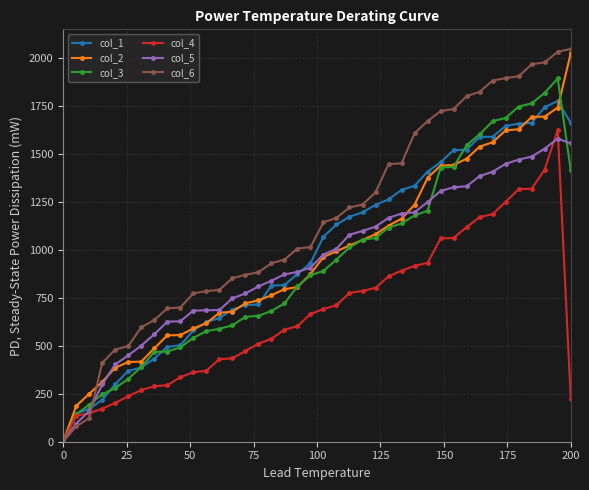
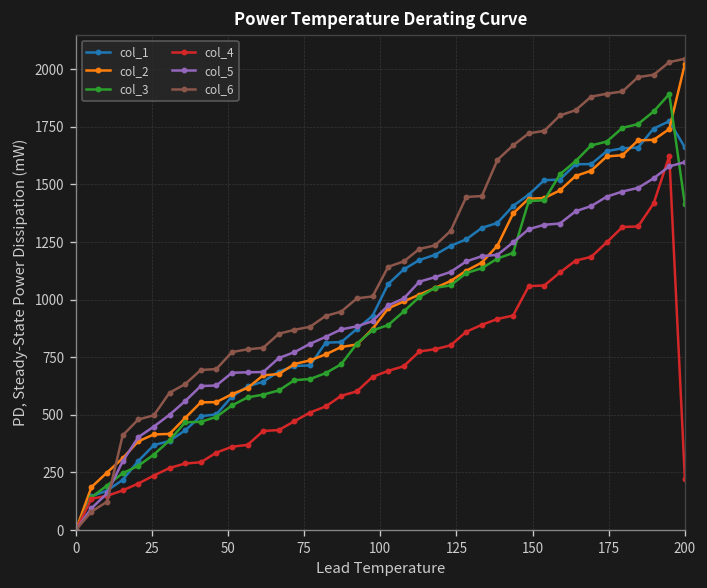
  {
    "col_1": {
      "200": 1660
    },
    "col_2": {
      "200": 2020
    },
    "col_3": {
      "200": 1410
    },
    "col_4": {
      "200": 220
    },
    "col_5": {
-     "200": 1550
+     "200": 1600
    },
    "col_6": {
      "200": 2050
    }
  }
